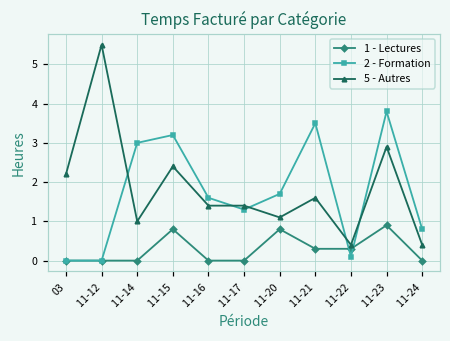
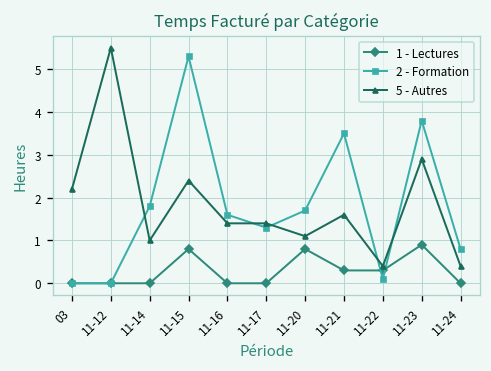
  {
    "2 - Formation": {
-     "11-14": 3.0,
-     "11-15": 3.2,
+     "11-14": 1.8,
+     "11-15": 5.3,
      "11-16": 1.6,
      "11-17": 1.3,
      "11-20": 1.7,
      "11-21": 3.5,
      "11-22": 0.1,
      "11-23": 3.8,
      "11-24": 0.8
    }
  }
